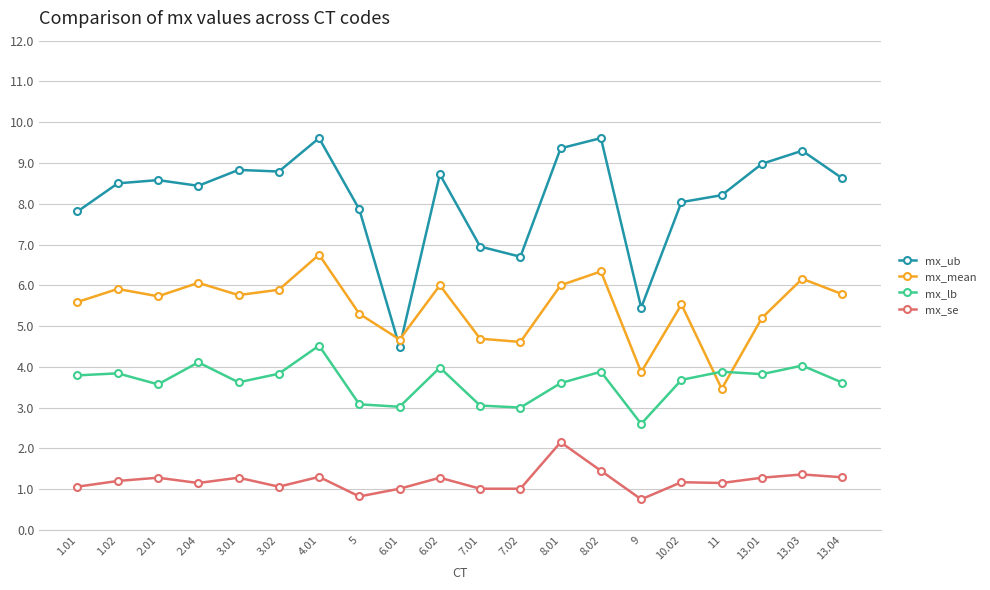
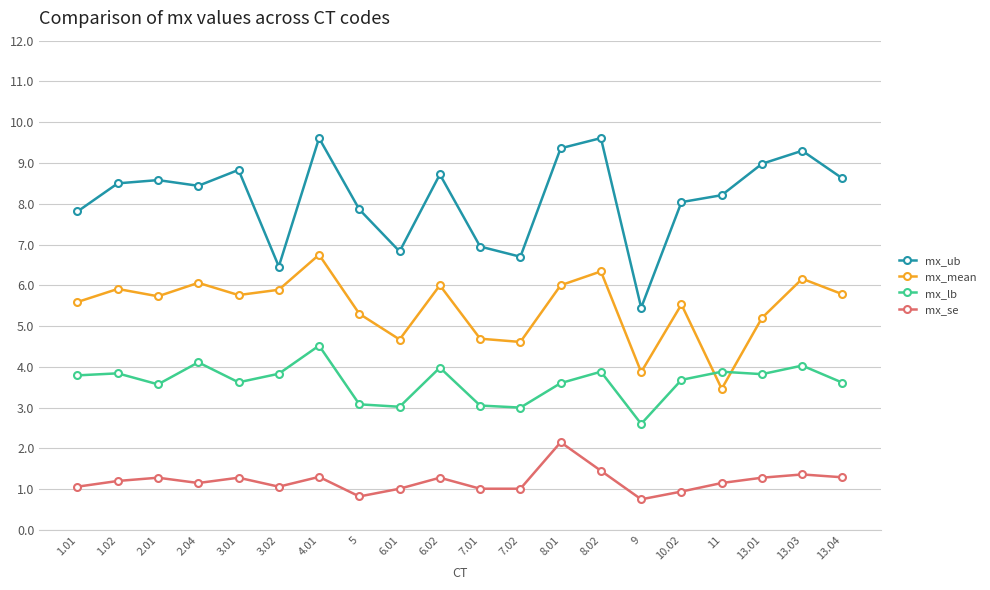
  {
    "mx_ub": {
      "1.01": 7.8,
      "1.02": 8.5,
      "2.01": 8.6,
      "2.04": 8.4,
      "3.01": 8.8,
-     "3.02": 8.8,
+     "3.02": 6.5,
      "4.01": 9.6,
      "5": 7.9,
-     "6.01": 4.5,
+     "6.01": 6.8,
      "6.02": 8.7,
      "7.01": 7.0,
      "7.02": 6.7,
      "8.01": 9.4,
      "8.02": 9.6,
      "9": 5.5,
      "10.02": 8.0,
      "11": 8.2,
      "13.01": 9.0,
      "13.03": 9.3,
      "13.04": 8.6
    },
    "mx_mean": {
      "1.01": 5.6,
      "1.02": 5.9,
      "2.01": 5.7,
      "2.04": 6.1,
      "3.01": 5.8,
      "3.02": 5.9,
      "4.01": 6.8,
      "5": 5.3,
      "6.01": 4.7,
      "6.02": 6.0,
      "7.01": 4.7,
      "7.02": 4.6,
      "8.01": 6.0,
      "8.02": 6.3,
      "9": 3.9,
      "10.02": 5.5,
      "11": 3.5,
      "13.01": 5.2,
      "13.03": 6.2,
      "13.04": 5.8
    },
    "mx_lb": {
      "1.01": 3.8,
      "1.02": 3.8,
      "2.01": 3.6,
      "2.04": 4.1,
      "3.01": 3.6,
      "3.02": 3.8,
      "4.01": 4.5,
      "5": 3.1,
      "6.01": 3.0,
      "6.02": 4.0,
      "7.01": 3.1,
      "7.02": 3.0,
      "8.01": 3.6,
      "8.02": 3.9,
      "9": 2.6,
      "10.02": 3.7,
      "11": 3.9,
      "13.01": 3.8,
      "13.03": 4.0,
      "13.04": 3.6
    },
    "mx_se": {
      "1.01": 1.1,
      "1.02": 1.2,
      "2.01": 1.3,
      "2.04": 1.2,
      "3.01": 1.3,
      "3.02": 1.1,
      "4.01": 1.3,
      "5": 0.8,
      "6.01": 1.0,
      "6.02": 1.3,
      "7.01": 1.0,
      "7.02": 1.0,
      "8.01": 2.2,
      "8.02": 1.5,
      "9": 0.8,
-     "10.02": 1.2,
+     "10.02": 0.9,
      "11": 1.2,
      "13.01": 1.3,
      "13.03": 1.4,
      "13.04": 1.3
    }
  }
